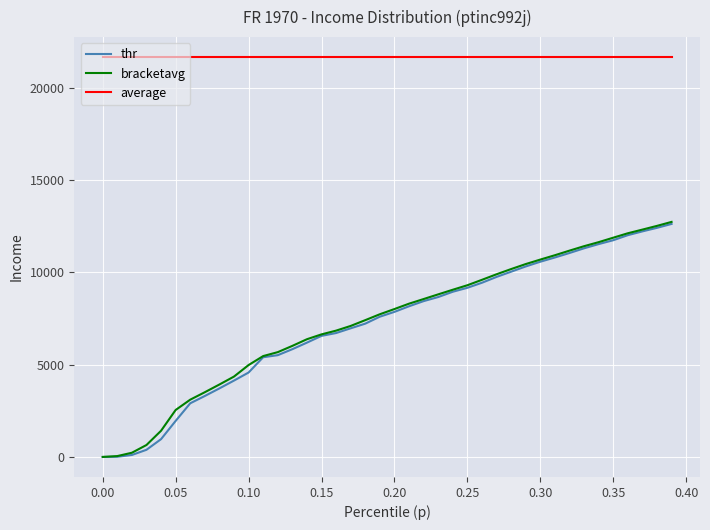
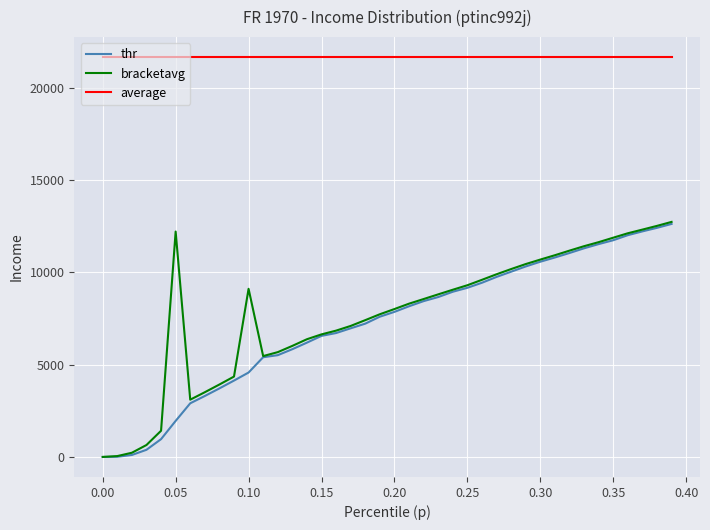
  {
    "thr": {
      "0.05": 2000,
      "0.10": 4600,
      "0.20": 7900
    },
    "bracketavg": {
-     "0.05": 2500,
-     "0.10": 5000,
+     "0.05": 12200,
+     "0.10": 9100,
      "0.20": 8000
    },
    "average": {
      "0.10": 21700,
      "0.15": 21700,
      "0.20": 21700,
      "0.25": 21700,
      "0.30": 21700,
      "0.35": 21700
    }
  }
